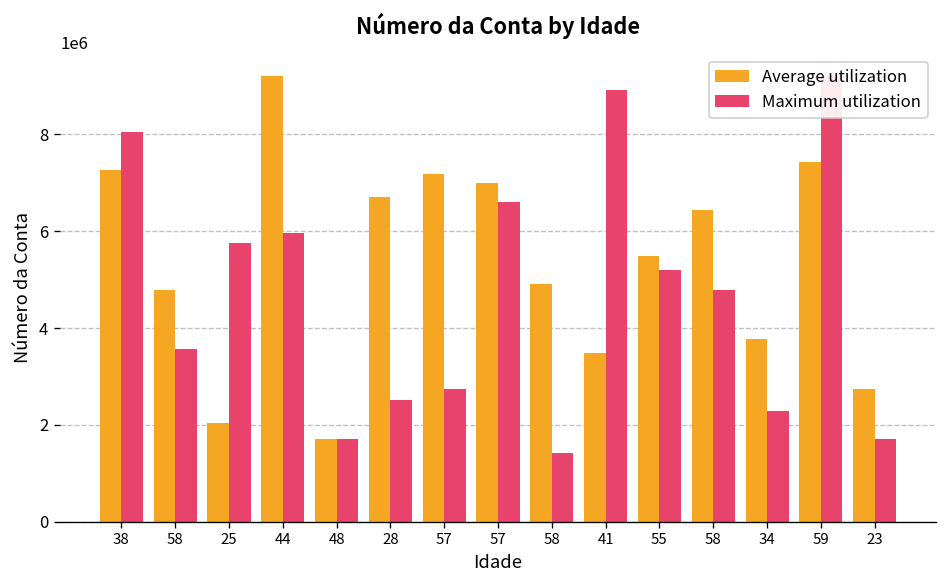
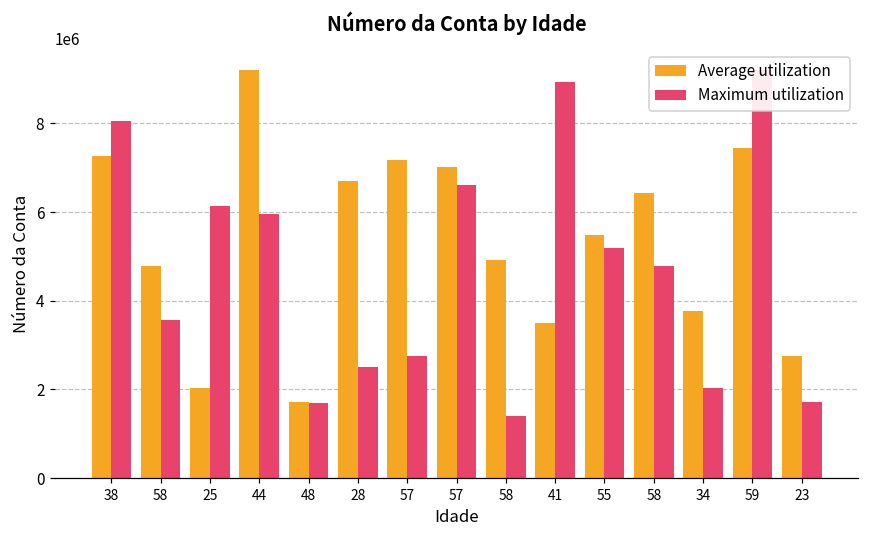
  {
    "Average utilization": {
      "38": 7300000,
      "25": 2000000,
      "44": 9200000,
      "48": 1700000,
      "28": 6700000,
      "41": 3500000,
      "55": 5500000,
      "34": 3800000,
      "59": 7400000,
      "23": 2700000
    },
    "Maximum utilization": {
      "38": 8000000,
-     "25": 5800000,
+     "25": 6100000,
      "44": 6000000,
      "48": 1700000,
      "28": 2500000,
      "41": 8900000,
      "55": 5200000,
-     "34": 2300000,
+     "34": 2000000,
      "23": 1700000
    }
  }
